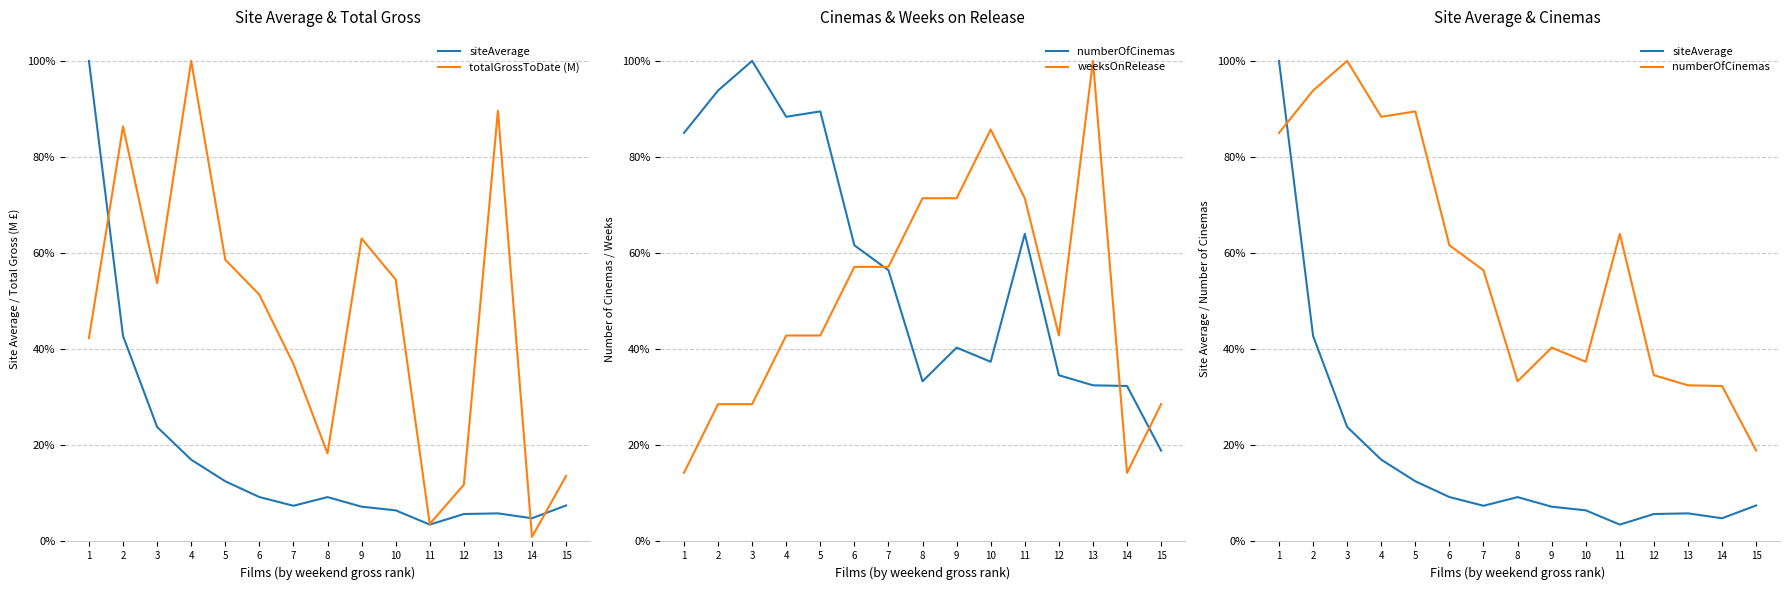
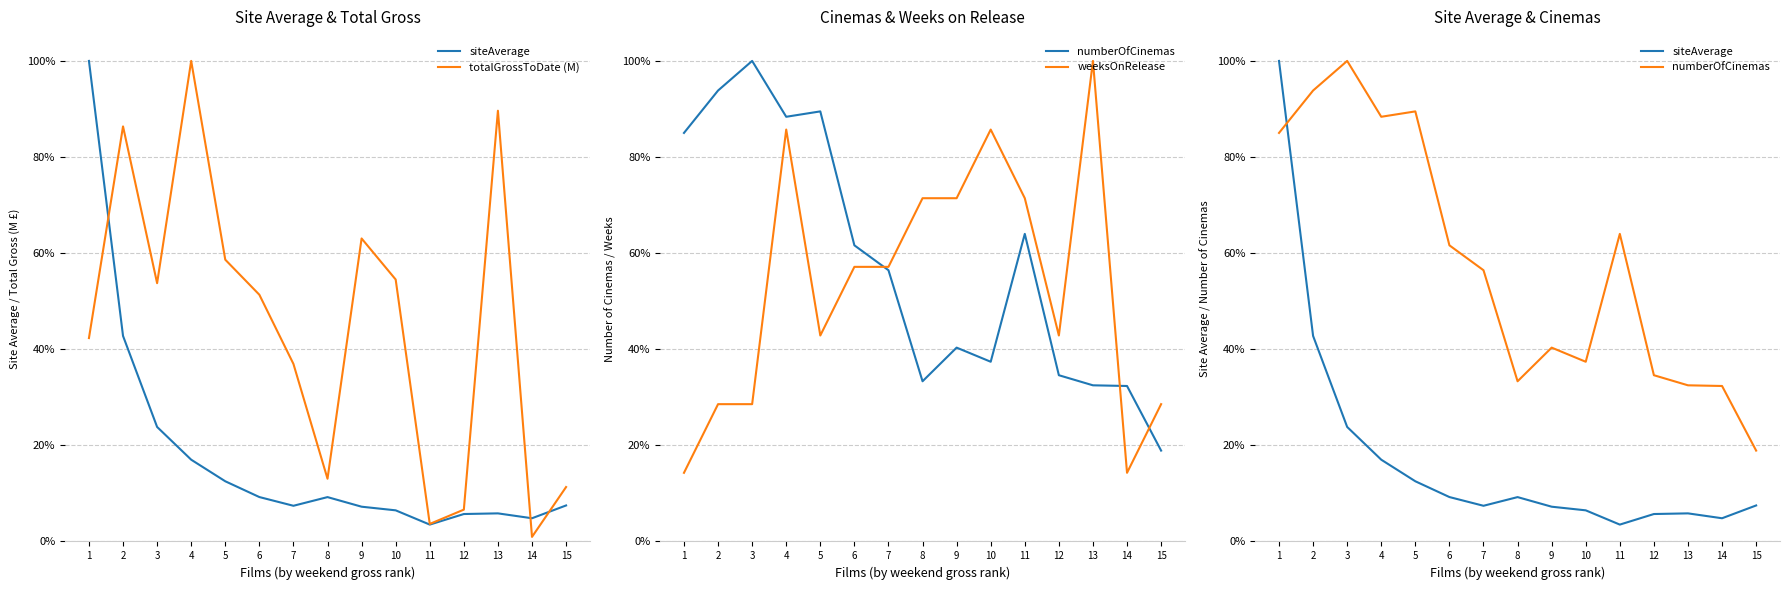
  {
    "Site Average & Total Gross": {
      "siteAverage": {
        "1": "100%",
        "2": "43%",
        "3": "24%",
        "4": "17%",
        "5": "13%",
        "6": "9%",
        "7": "7%",
        "8": "9%",
        "9": "7%",
        "10": "6%",
        "12": "6%",
        "13": "6%",
        "14": "5%",
        "15": "7%"
      },
      "totalGrossToDate (M)": {
        "1": "42%",
        "2": "86%",
        "3": "54%",
        "4": "100%",
        "5": "59%",
        "6": "51%",
        "7": "37%",
-       "8": "18%",
+       "8": "13%",
        "9": "63%",
        "10": "55%",
-       "12": "12%",
+       "12": "7%",
        "13": "90%",
        "14": "1%",
-       "15": "14%"
+       "15": "11%"
      }
    },
    "Cinemas & Weeks on Release": {
      "weeksOnRelease": {
        "1": "14%",
        "2": "29%",
        "3": "29%",
-       "4": "43%",
+       "4": "86%",
        "5": "43%",
        "6": "57%",
        "7": "57%",
        "8": "71%",
        "9": "71%",
        "10": "86%",
        "11": "71%",
        "12": "43%",
        "13": "100%",
        "14": "14%",
        "15": "29%"
      }
    },
    "Site Average & Cinemas": {
      "siteAverage": {
        "1": "100%",
        "2": "43%",
        "3": "24%",
        "4": "17%",
        "5": "13%",
        "6": "9%",
        "7": "7%",
        "8": "9%",
        "9": "7%",
        "10": "6%",
        "11": "4%",
        "12": "6%",
        "13": "6%",
        "14": "5%",
        "15": "7%"
      },
      "numberOfCinemas": {
        "1": "85%",
        "2": "94%",
        "3": "100%",
        "4": "88%",
        "5": "89%",
        "6": "62%",
        "7": "56%",
        "8": "33%",
        "9": "40%",
        "10": "37%",
        "11": "64%",
        "12": "35%",
        "13": "32%",
        "14": "32%",
        "15": "19%"
      }
    }
  }
